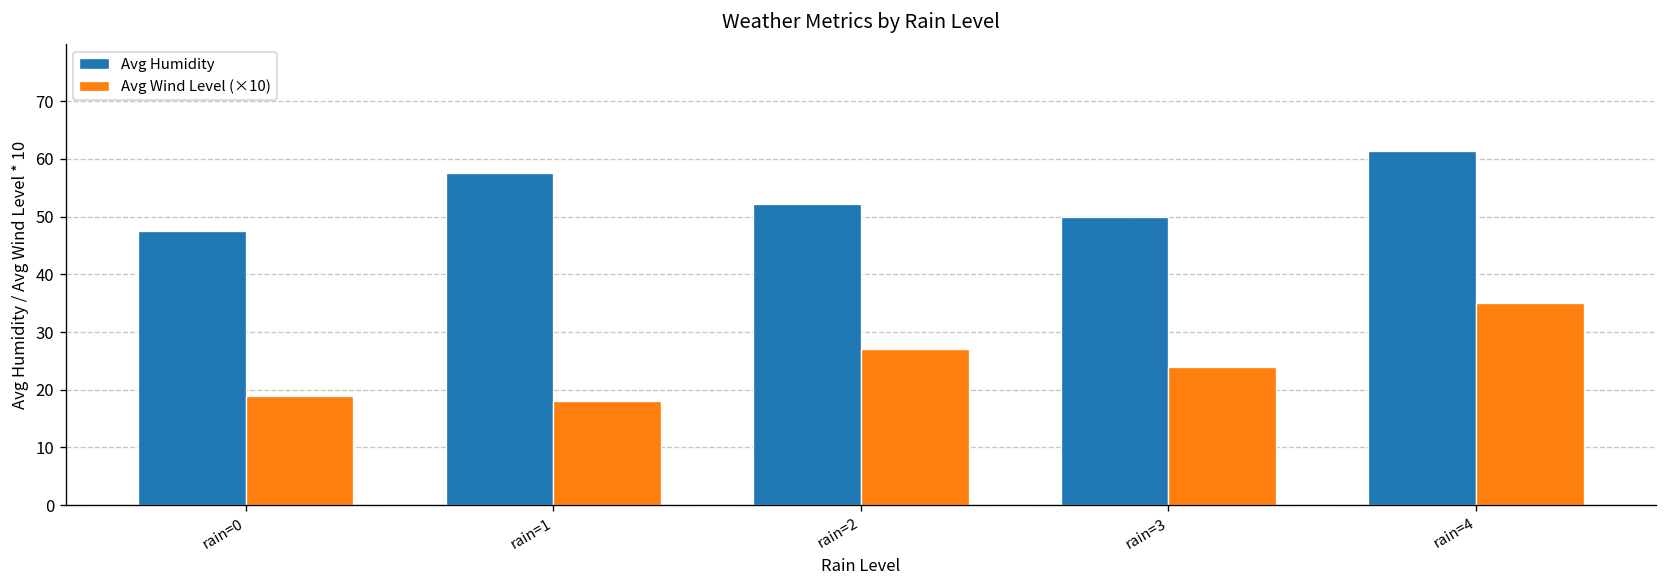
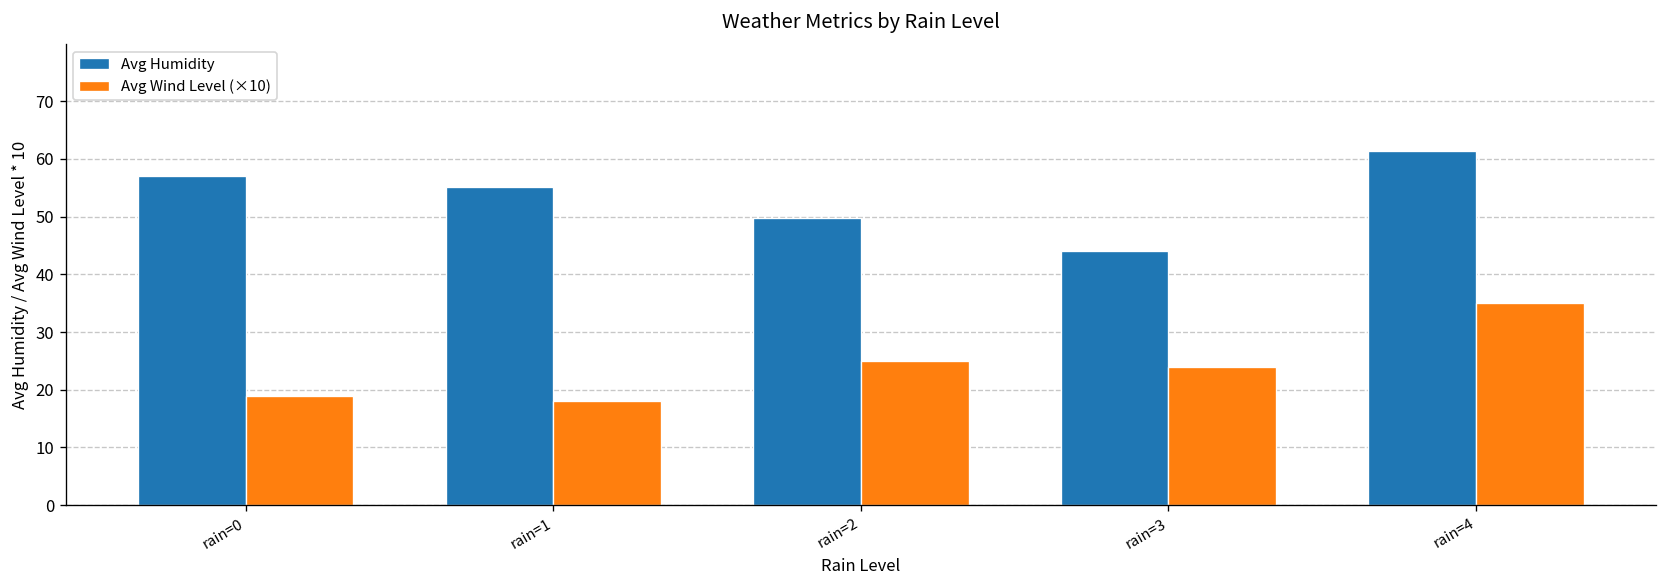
  {
    "Avg Humidity": {
-     "rain=0": 48,
-     "rain=1": 58,
-     "rain=2": 52,
-     "rain=3": 50,
+     "rain=0": 57,
+     "rain=1": 55,
+     "rain=2": 50,
+     "rain=3": 44,
      "rain=4": 61
    },
    "Avg Wind Level (×10)": {
      "rain=0": 19,
      "rain=1": 18,
-     "rain=2": 27,
+     "rain=2": 25,
      "rain=3": 24,
      "rain=4": 35
    }
  }
